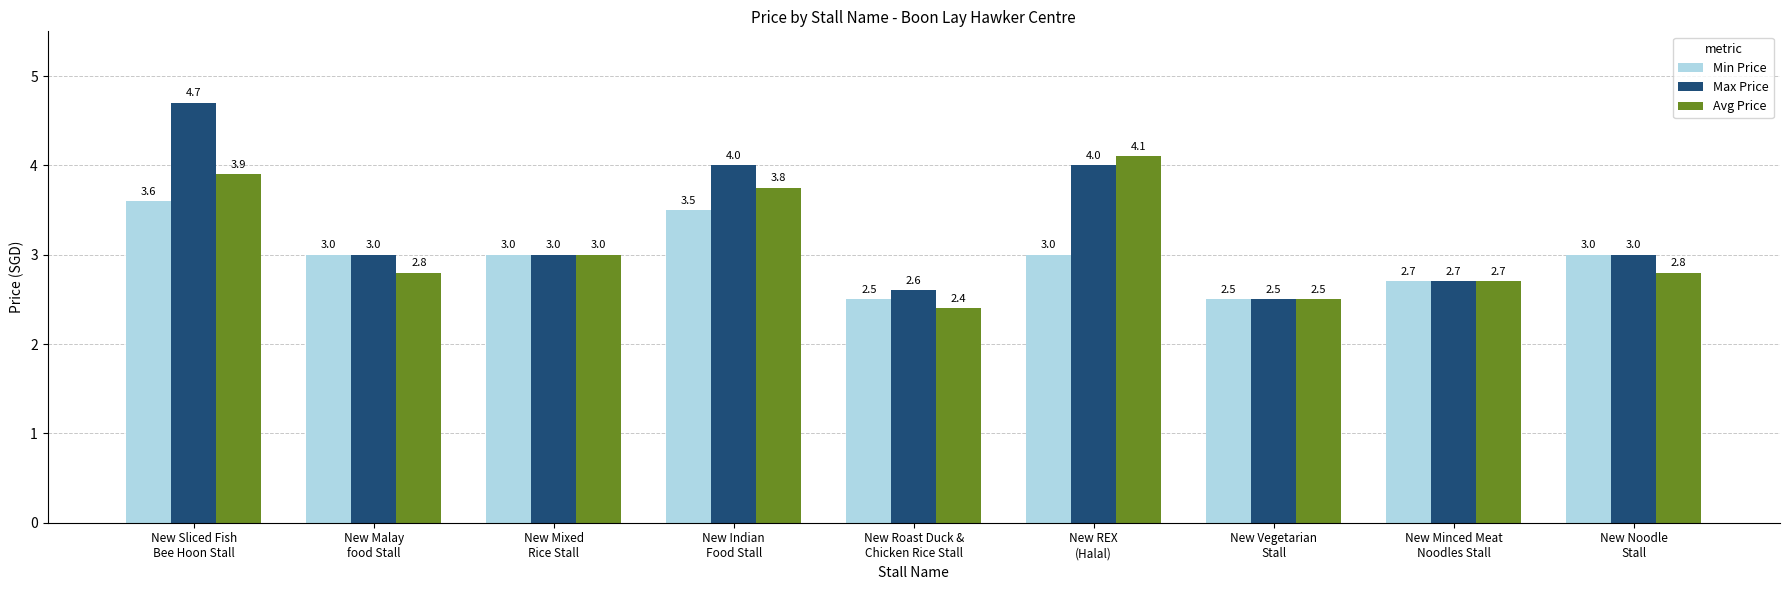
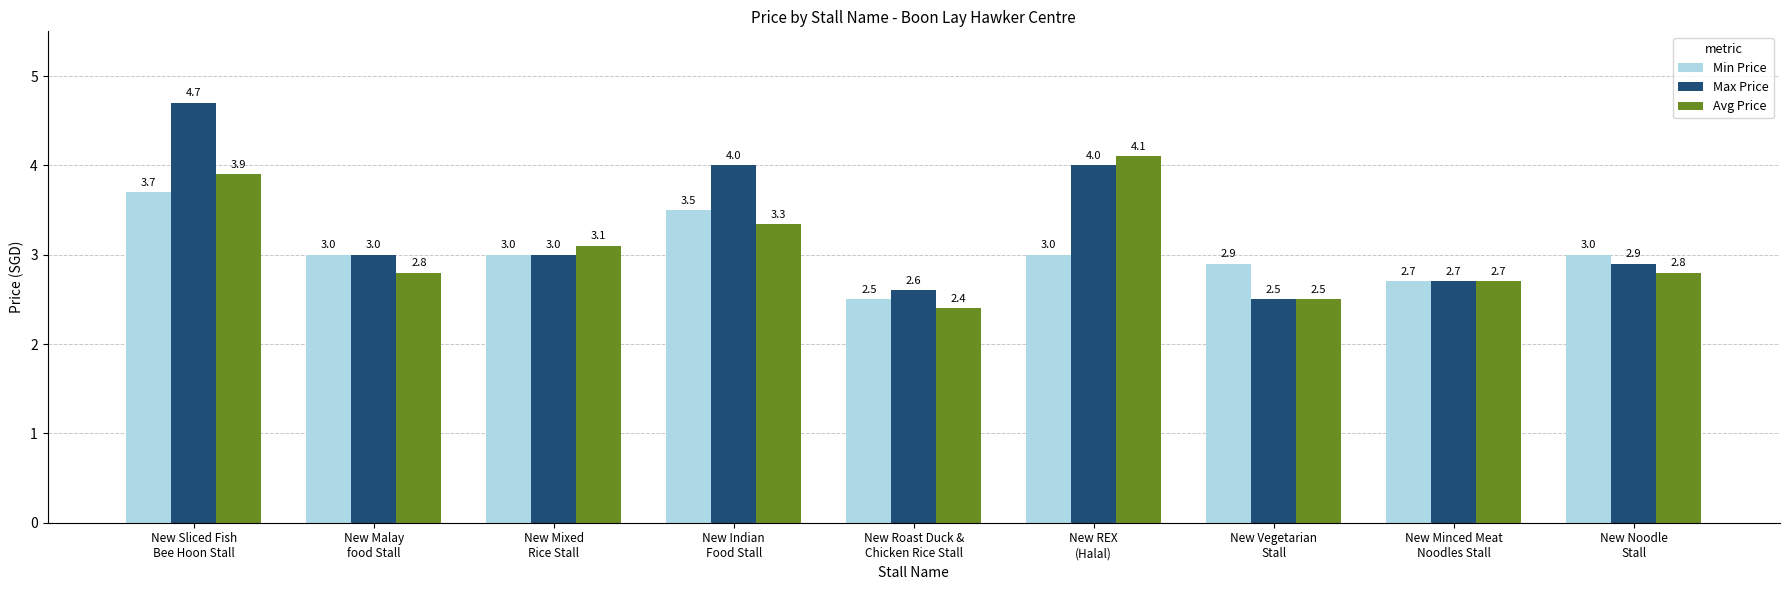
  {
    "Min Price": {
-     "New Sliced Fish Bee Hoon Stall": 3.6,
+     "New Sliced Fish Bee Hoon Stall": 3.7,
      "New Malay food Stall": 3.0,
      "New Mixed Rice Stall": 3.0,
      "New Indian Food Stall": 3.5,
      "New Roast Duck & Chicken Rice Stall": 2.5,
      "New REX (Halal)": 3.0,
-     "New Vegetarian Stall": 2.5,
+     "New Vegetarian Stall": 2.9,
      "New Minced Meat Noodles Stall": 2.7,
      "New Noodle Stall": 3.0
    },
    "Max Price": {
      "New Sliced Fish Bee Hoon Stall": 4.7,
      "New Malay food Stall": 3.0,
      "New Mixed Rice Stall": 3.0,
      "New Indian Food Stall": 4.0,
      "New Roast Duck & Chicken Rice Stall": 2.6,
      "New REX (Halal)": 4.0,
      "New Vegetarian Stall": 2.5,
      "New Minced Meat Noodles Stall": 2.7,
-     "New Noodle Stall": 3.0
+     "New Noodle Stall": 2.9
    },
    "Avg Price": {
      "New Sliced Fish Bee Hoon Stall": 3.9,
      "New Malay food Stall": 2.8,
-     "New Mixed Rice Stall": 3.0,
-     "New Indian Food Stall": 3.8,
+     "New Mixed Rice Stall": 3.1,
+     "New Indian Food Stall": 3.3,
      "New Roast Duck & Chicken Rice Stall": 2.4,
      "New REX (Halal)": 4.1,
      "New Vegetarian Stall": 2.5,
      "New Minced Meat Noodles Stall": 2.7,
      "New Noodle Stall": 2.8
    }
  }
